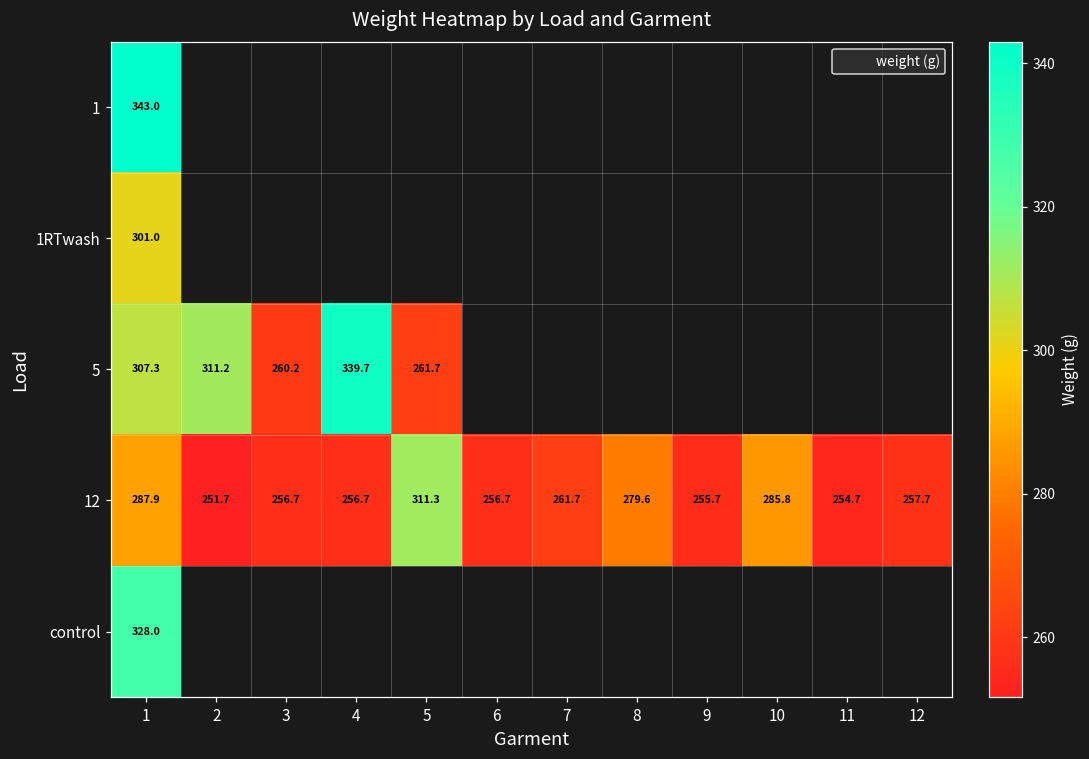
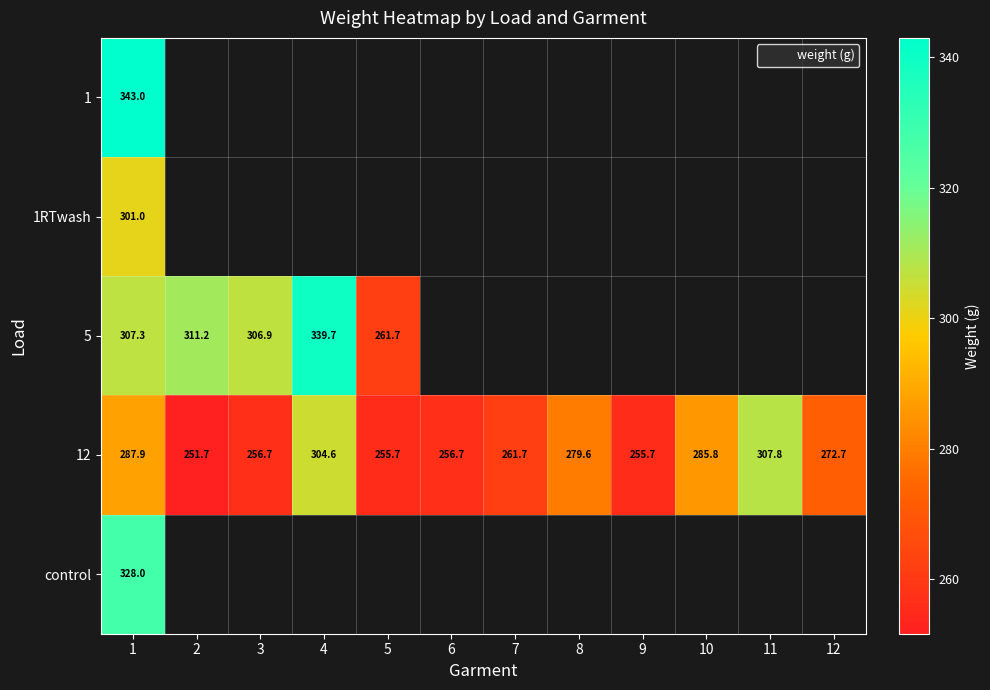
  {
    "1": {
      "1": 343.0
    },
    "1RTwash": {
      "1": 301.0
    },
    "5": {
      "1": 307.3,
      "2": 311.2,
-     "3": 260.2,
+     "3": 306.9,
      "4": 339.7,
      "5": 261.7
    },
    "12": {
      "1": 287.9,
      "2": 251.7,
      "3": 256.7,
-     "4": 256.7,
-     "5": 311.3,
+     "4": 304.6,
+     "5": 255.7,
      "6": 256.7,
      "7": 261.7,
      "8": 279.6,
      "9": 255.7,
      "10": 285.8,
-     "11": 254.7,
-     "12": 257.7
+     "11": 307.8,
+     "12": 272.7
    },
    "control": {
      "1": 328.0
    }
  }
